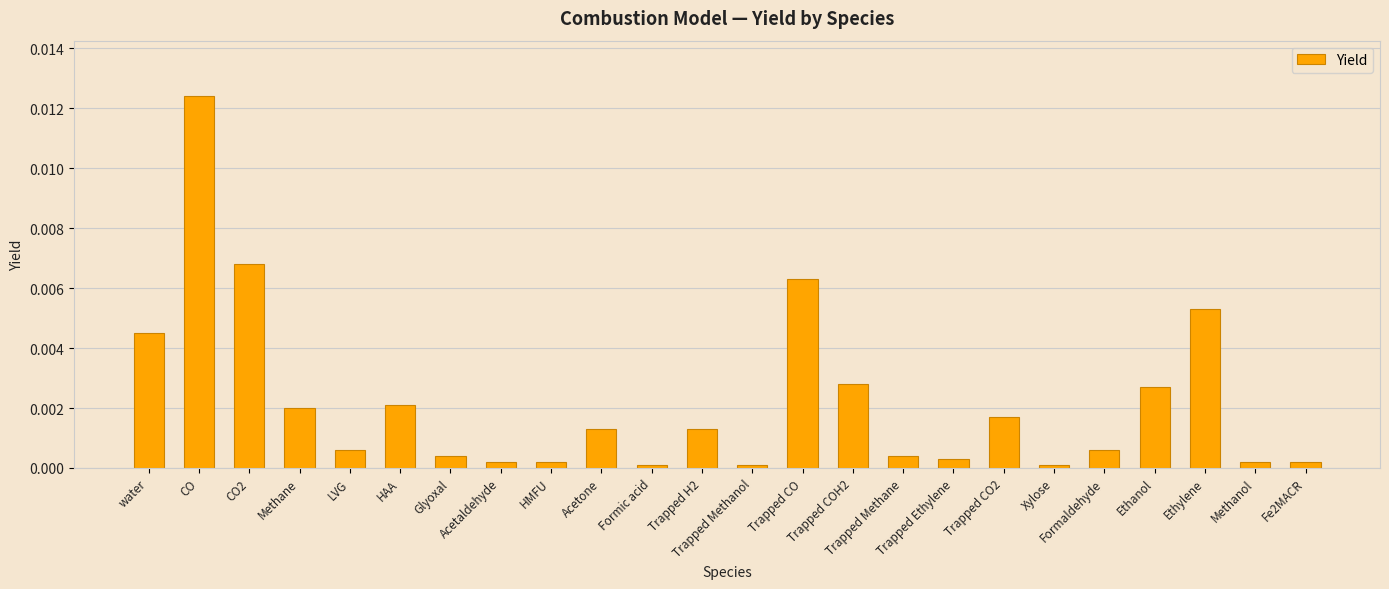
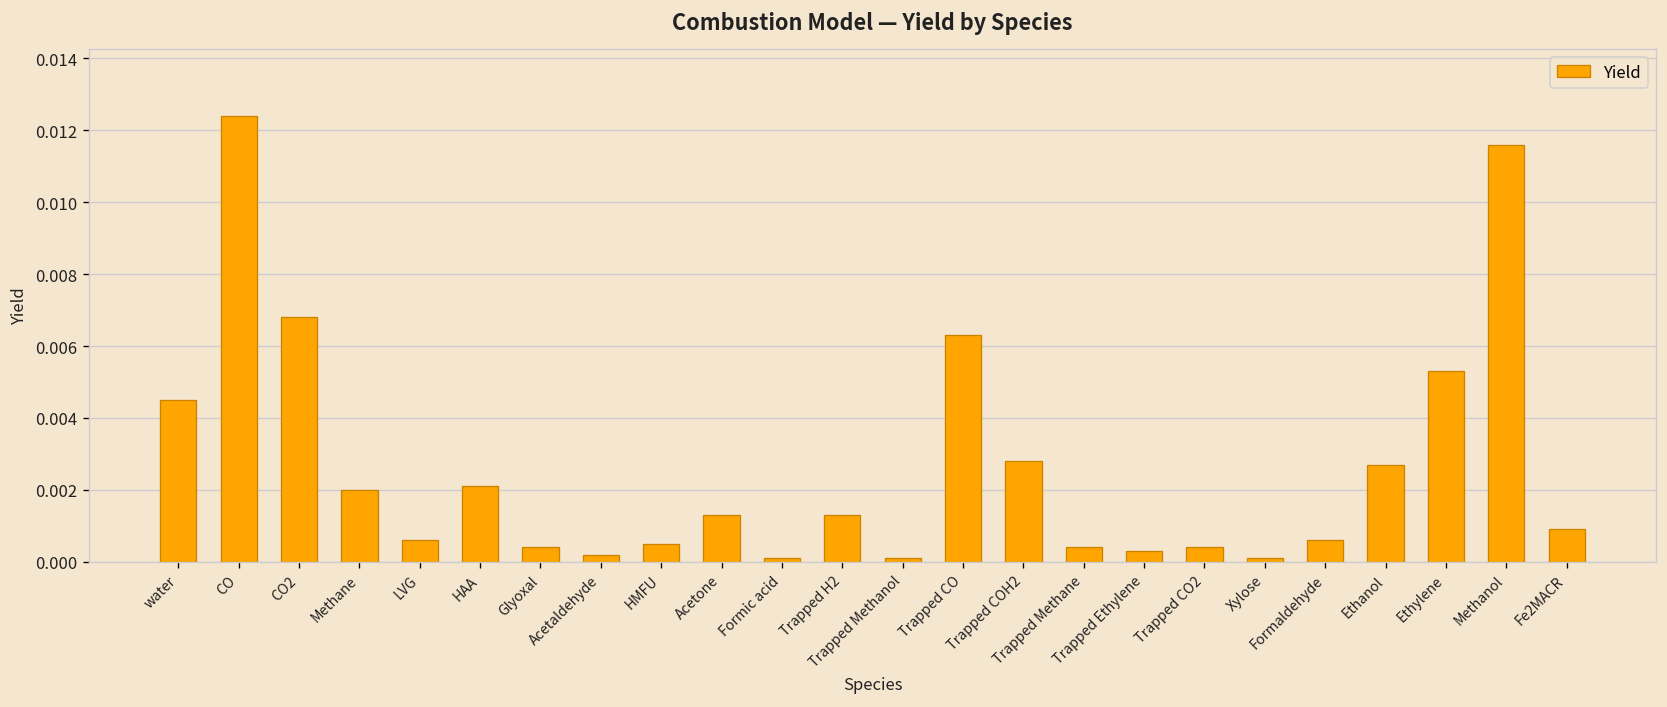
  {
    "water": 0.0045,
    "CO": 0.0124,
    "CO2": 0.0068,
    "Methane": 0.0020,
    "LVG": 0.0006,
    "HAA": 0.0021,
    "Glyoxal": 0.0004,
    "Acetaldehyde": 0.0002,
-   "HMFU": 0.0002,
+   "HMFU": 0.0005,
    "Acetone": 0.0013,
    "Formic acid": 0.0001,
    "Trapped H2": 0.0013,
    "Trapped Methanol": 0.0001,
    "Trapped CO": 0.0063,
    "Trapped COH2": 0.0028,
    "Trapped Methane": 0.0004,
    "Trapped Ethylene": 0.0003,
-   "Trapped CO2": 0.0017,
+   "Trapped CO2": 0.0004,
    "Xylose": 0.0001,
    "Formaldehyde": 0.0006,
    "Ethanol": 0.0027,
    "Ethylene": 0.0053,
-   "Methanol": 0.0002,
-   "Fe2MACR": 0.0002
+   "Methanol": 0.0116,
+   "Fe2MACR": 0.0009
  }
